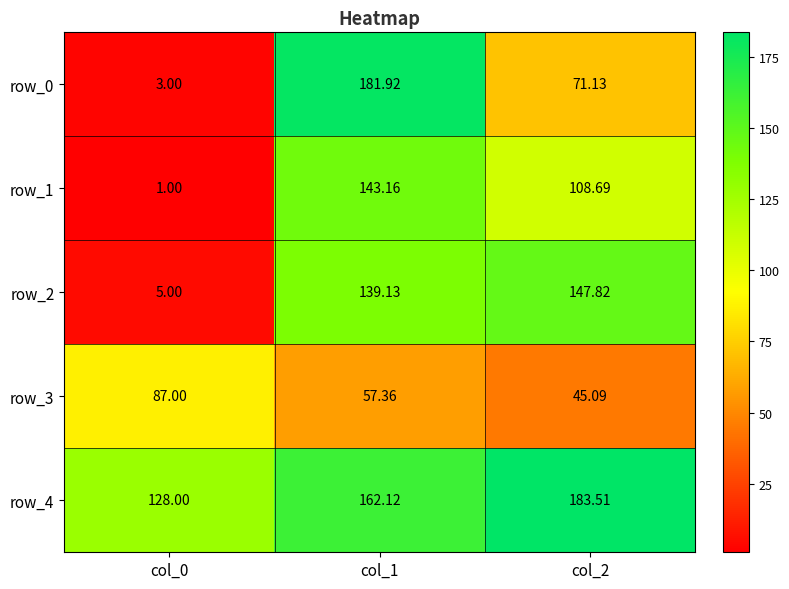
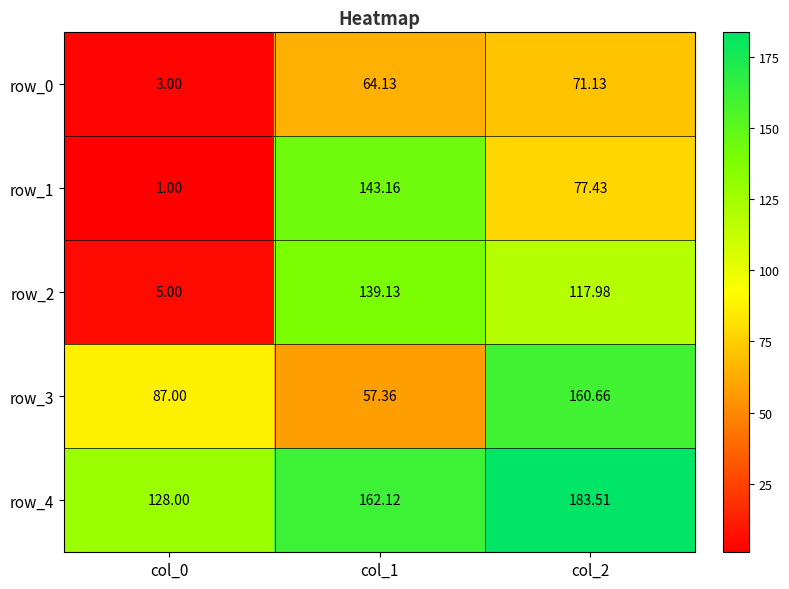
  {
    "row_0": {
      "col_0": 3.00,
-     "col_1": 181.92,
+     "col_1": 64.13,
      "col_2": 71.13
    },
    "row_1": {
      "col_0": 1.00,
      "col_1": 143.16,
-     "col_2": 108.69
+     "col_2": 77.43
    },
    "row_2": {
      "col_0": 5.00,
      "col_1": 139.13,
-     "col_2": 147.82
+     "col_2": 117.98
    },
    "row_3": {
      "col_0": 87.00,
      "col_1": 57.36,
-     "col_2": 45.09
+     "col_2": 160.66
    },
    "row_4": {
      "col_0": 128.00,
      "col_1": 162.12,
      "col_2": 183.51
    }
  }
